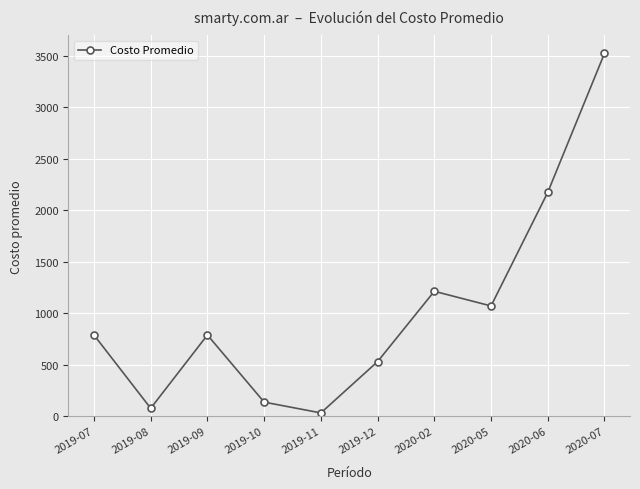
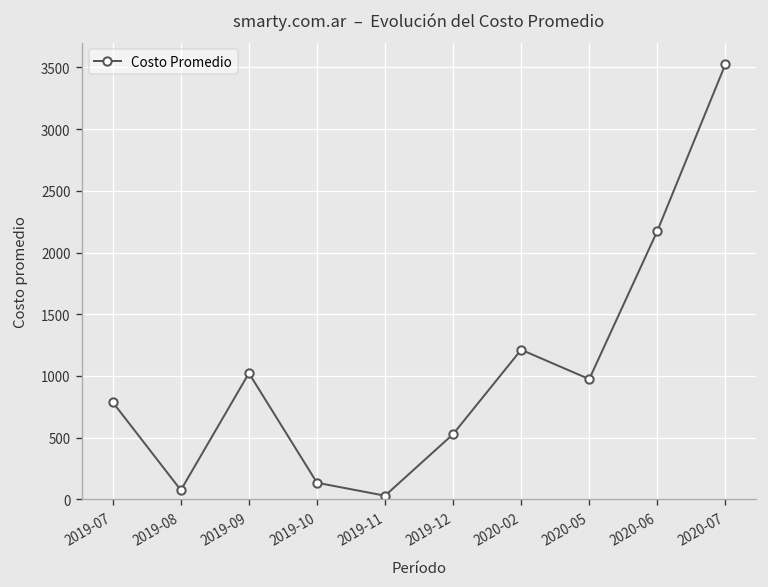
  {
    "2019-07": 790,
    "2019-08": 80,
-   "2019-09": 790,
+   "2019-09": 1020,
    "2019-10": 140,
    "2019-11": 30,
    "2019-12": 530,
    "2020-02": 1210,
-   "2020-05": 1070,
+   "2020-05": 970,
    "2020-06": 2170,
    "2020-07": 3530
  }
